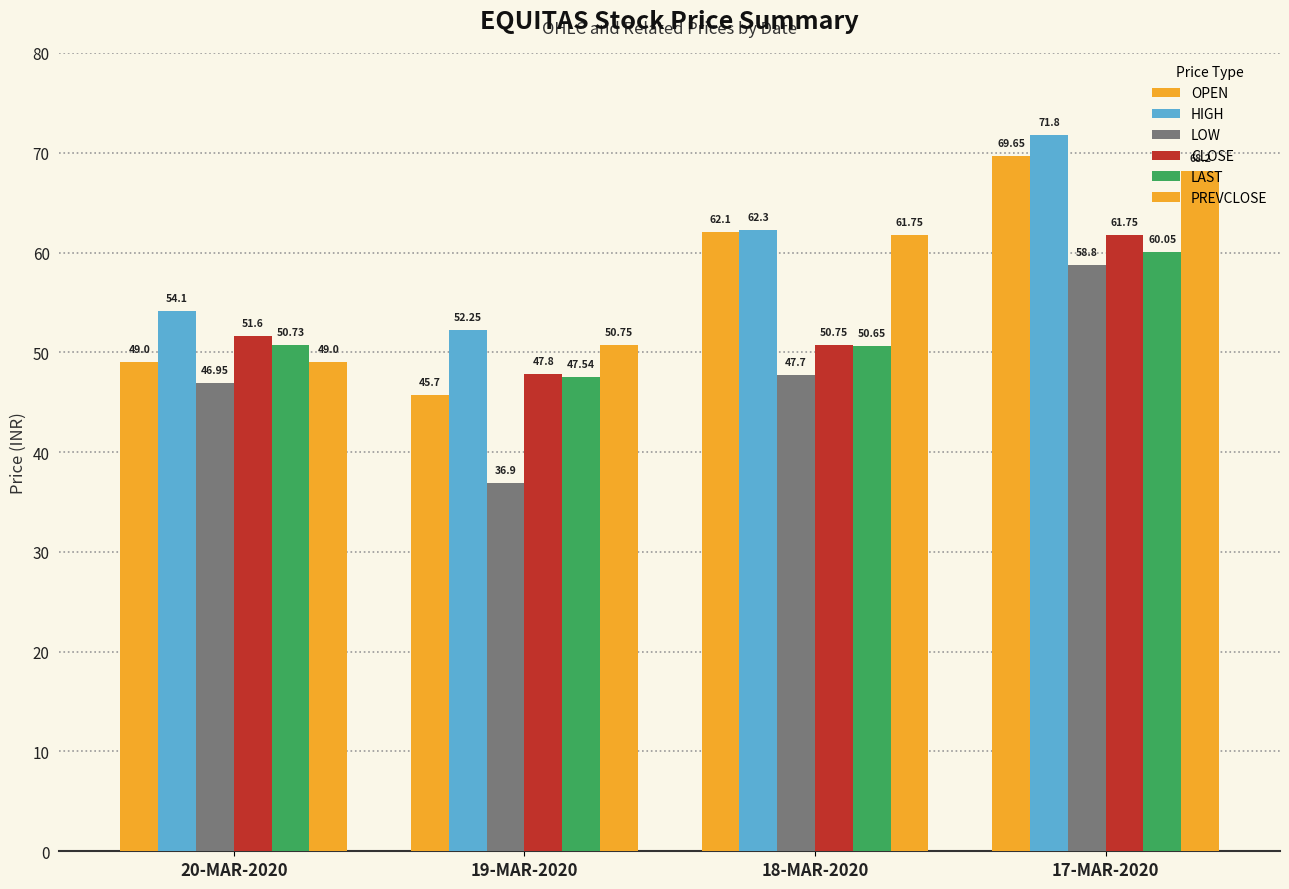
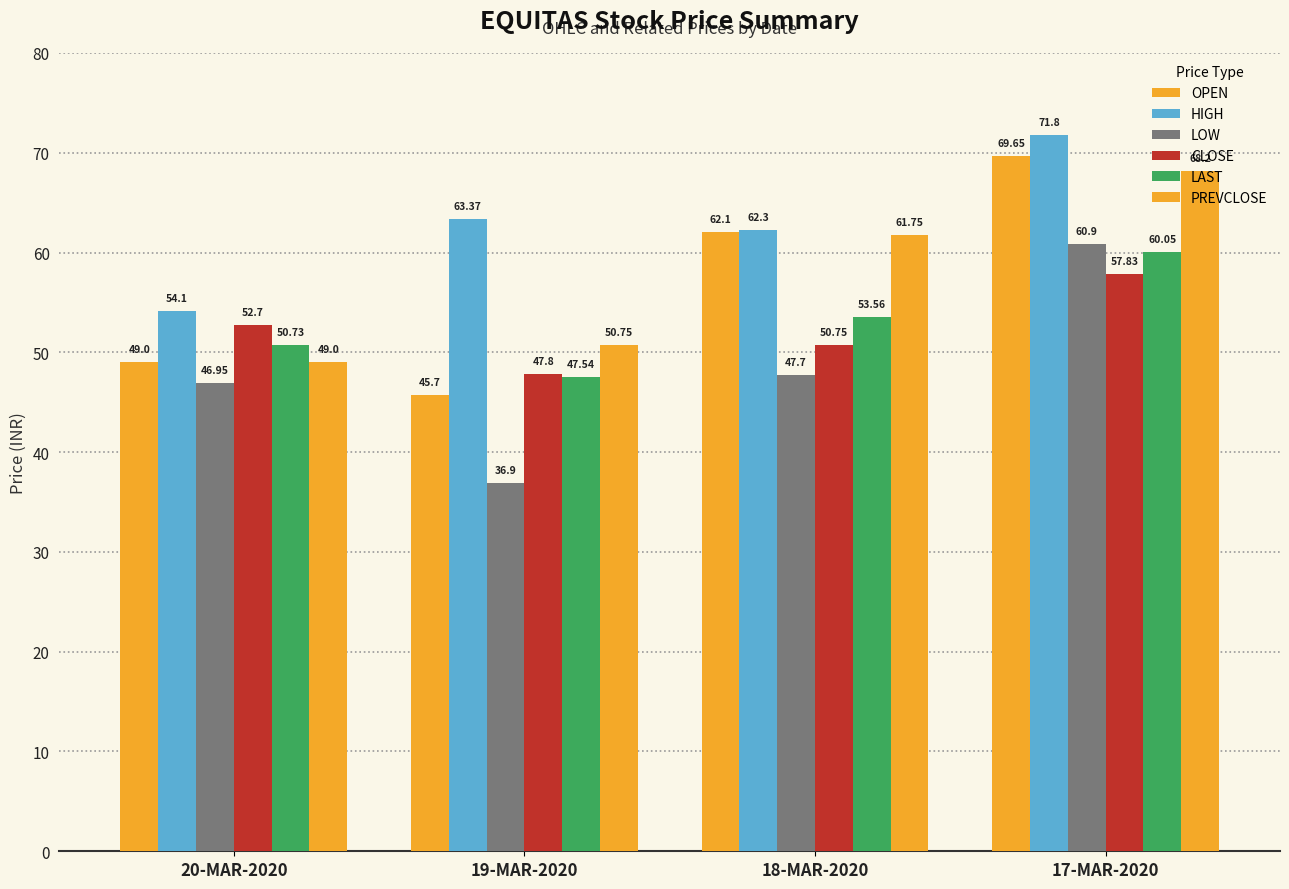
  {
    "HIGH": {
      "20-MAR-2020": 54.1,
-     "19-MAR-2020": 52.25,
+     "19-MAR-2020": 63.37,
      "18-MAR-2020": 62.3,
      "17-MAR-2020": 71.8
    },
    "LOW": {
      "20-MAR-2020": 46.95,
      "19-MAR-2020": 36.9,
      "18-MAR-2020": 47.7,
-     "17-MAR-2020": 58.8
+     "17-MAR-2020": 60.9
    },
    "CLOSE": {
-     "20-MAR-2020": 51.6,
+     "20-MAR-2020": 52.7,
      "19-MAR-2020": 47.8,
      "18-MAR-2020": 50.75,
-     "17-MAR-2020": 61.75
+     "17-MAR-2020": 57.83
    },
    "LAST": {
      "20-MAR-2020": 50.73,
      "19-MAR-2020": 47.54,
-     "18-MAR-2020": 50.65,
+     "18-MAR-2020": 53.56,
      "17-MAR-2020": 60.05
    }
  }
